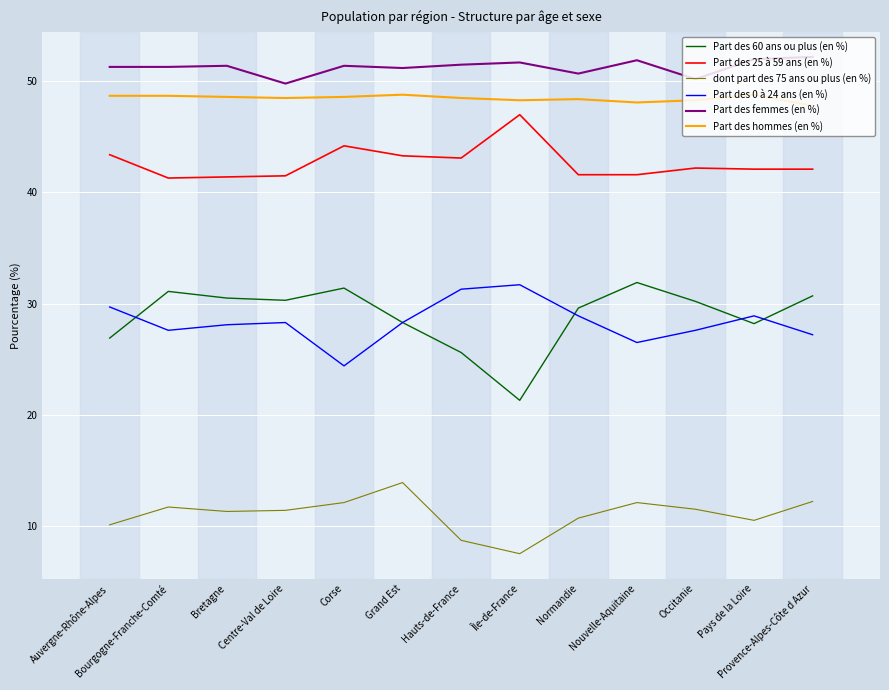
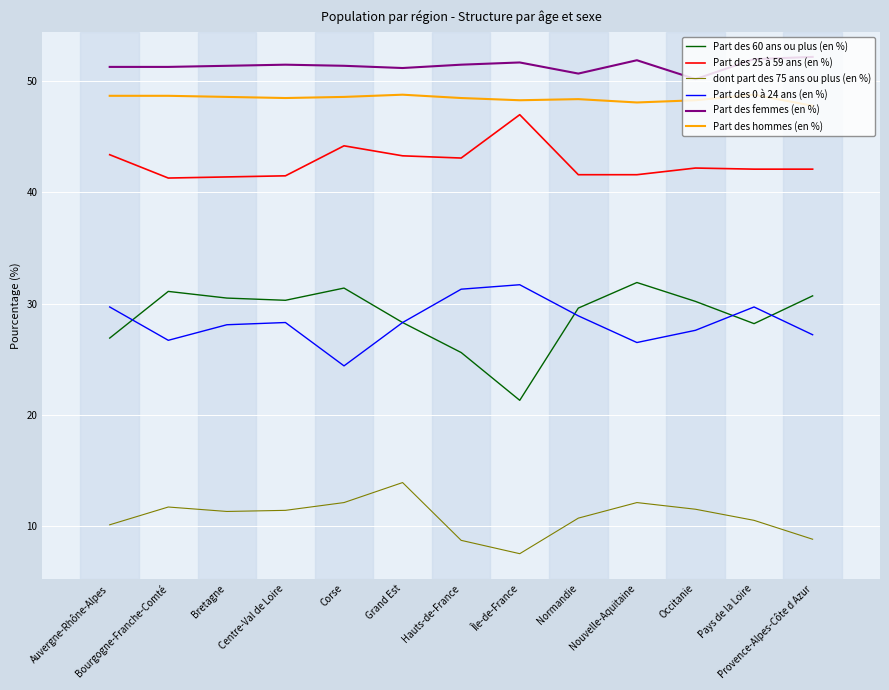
  {
    "Part des 60 ans ou plus (en %)": {
      "Auvergne-Rhône-Alpes": 26.9,
      "Bourgogne-Franche-Comté": 31.1,
      "Bretagne": 30.5,
      "Centre-Val de Loire": 30.3,
      "Corse": 31.4,
      "Hauts-de-France": 25.6,
      "Île-de-France": 21.3,
      "Normandie": 29.6,
      "Nouvelle-Aquitaine": 31.9,
      "Occitanie": 30.2,
      "Pays de la Loire": 28.2,
      "Provence-Alpes-Côte d Azur": 30.7
    },
    "Part des 25 à 59 ans (en %)": {
      "Auvergne-Rhône-Alpes": 43.4,
      "Bourgogne-Franche-Comté": 41.3,
      "Bretagne": 41.4,
      "Centre-Val de Loire": 41.5,
      "Corse": 44.2,
      "Grand Est": 43.3,
      "Hauts-de-France": 43.1,
      "Île-de-France": 47.0,
      "Normandie": 41.6,
      "Nouvelle-Aquitaine": 41.6,
      "Occitanie": 42.2,
      "Pays de la Loire": 42.1,
      "Provence-Alpes-Côte d Azur": 42.1
    },
    "dont part des 75 ans ou plus (en %)": {
      "Auvergne-Rhône-Alpes": 10.1,
      "Bourgogne-Franche-Comté": 11.7,
      "Bretagne": 11.3,
      "Centre-Val de Loire": 11.4,
      "Corse": 12.1,
      "Grand Est": 13.9,
      "Hauts-de-France": 8.7,
      "Île-de-France": 7.5,
      "Normandie": 10.7,
      "Nouvelle-Aquitaine": 12.1,
      "Occitanie": 11.5,
      "Pays de la Loire": 10.5,
-     "Provence-Alpes-Côte d Azur": 12.2
+     "Provence-Alpes-Côte d Azur": 8.8
    },
    "Part des 0 à 24 ans (en %)": {
      "Auvergne-Rhône-Alpes": 29.7,
-     "Bourgogne-Franche-Comté": 27.6,
+     "Bourgogne-Franche-Comté": 26.7,
      "Bretagne": 28.1,
      "Centre-Val de Loire": 28.3,
      "Corse": 24.4,
      "Hauts-de-France": 31.3,
      "Île-de-France": 31.7,
      "Normandie": 28.9,
      "Nouvelle-Aquitaine": 26.5,
      "Occitanie": 27.6,
-     "Pays de la Loire": 28.9,
+     "Pays de la Loire": 29.7,
      "Provence-Alpes-Côte d Azur": 27.2
    },
    "Part des femmes (en %)": {
      "Auvergne-Rhône-Alpes": 51.3,
      "Bourgogne-Franche-Comté": 51.3,
      "Bretagne": 51.4,
-     "Centre-Val de Loire": 49.8,
+     "Centre-Val de Loire": 51.5,
      "Corse": 51.4,
      "Grand Est": 51.2,
      "Hauts-de-France": 51.5,
      "Île-de-France": 51.7,
      "Normandie": 50.7,
      "Nouvelle-Aquitaine": 51.9
    },
    "Part des hommes (en %)": {
      "Auvergne-Rhône-Alpes": 48.7,
      "Bourgogne-Franche-Comté": 48.7,
      "Bretagne": 48.6,
      "Centre-Val de Loire": 48.5,
      "Corse": 48.6,
      "Grand Est": 48.8,
      "Hauts-de-France": 48.5,
      "Île-de-France": 48.3,
      "Normandie": 48.4,
      "Nouvelle-Aquitaine": 48.1
    }
  }
